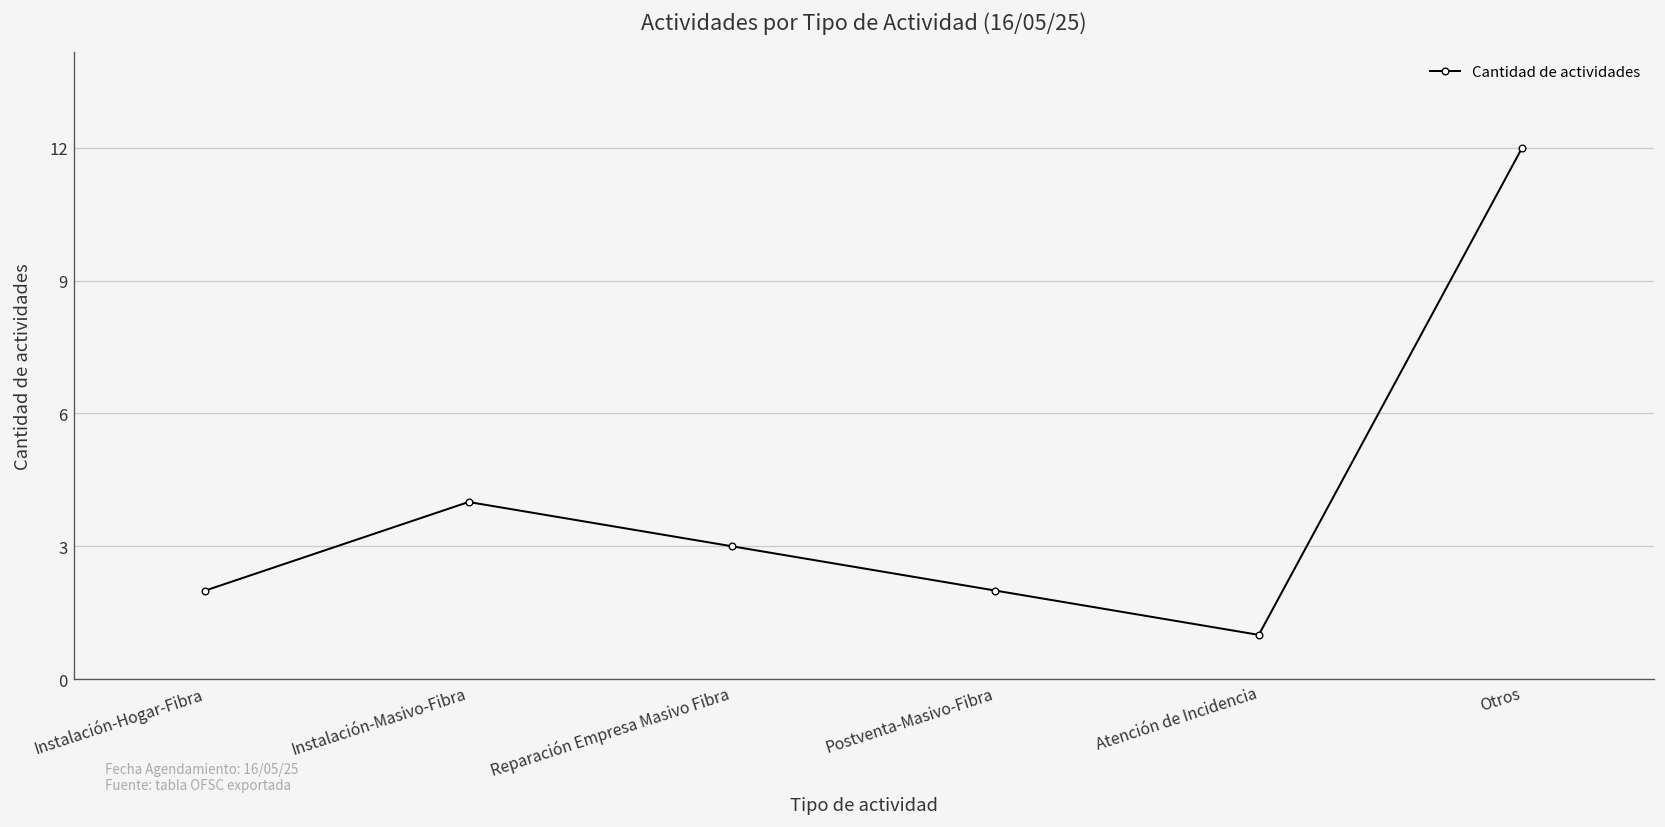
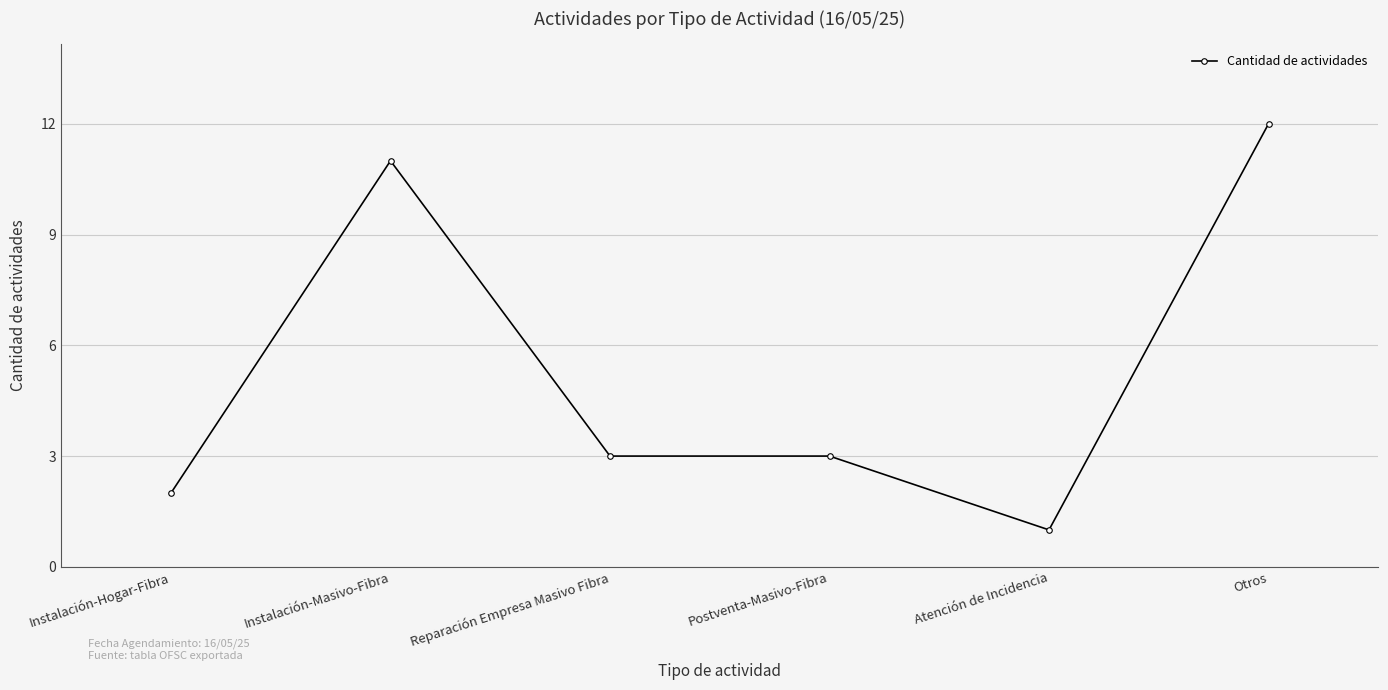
  {
    "Instalación-Hogar-Fibra": 2,
-   "Instalación-Masivo-Fibra": 4,
+   "Instalación-Masivo-Fibra": 11,
    "Reparación Empresa Masivo Fibra": 3,
-   "Postventa-Masivo-Fibra": 2,
+   "Postventa-Masivo-Fibra": 3,
    "Atención de Incidencia": 1,
    "Otros": 12
  }
